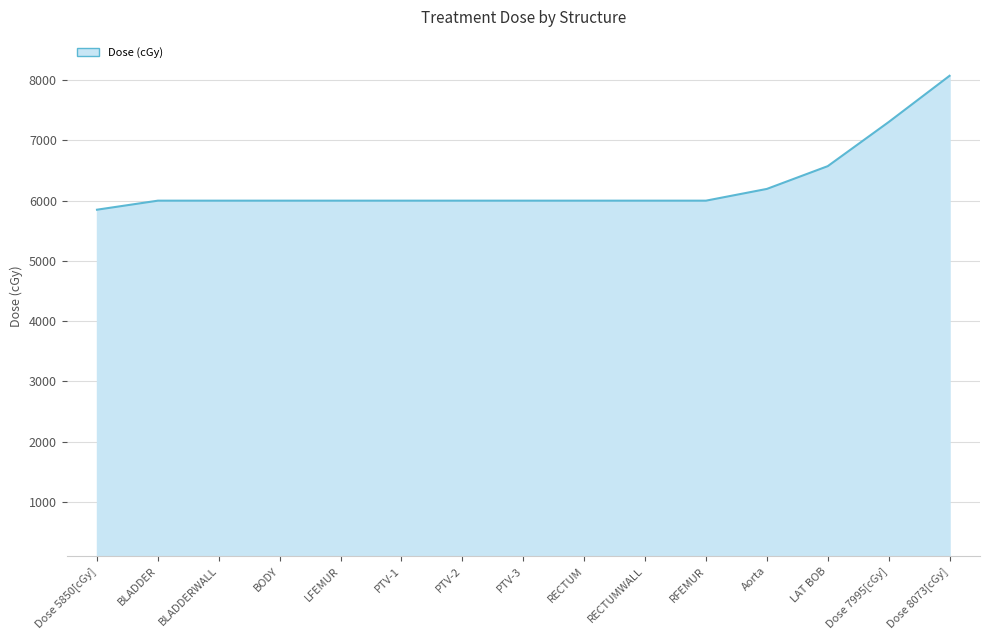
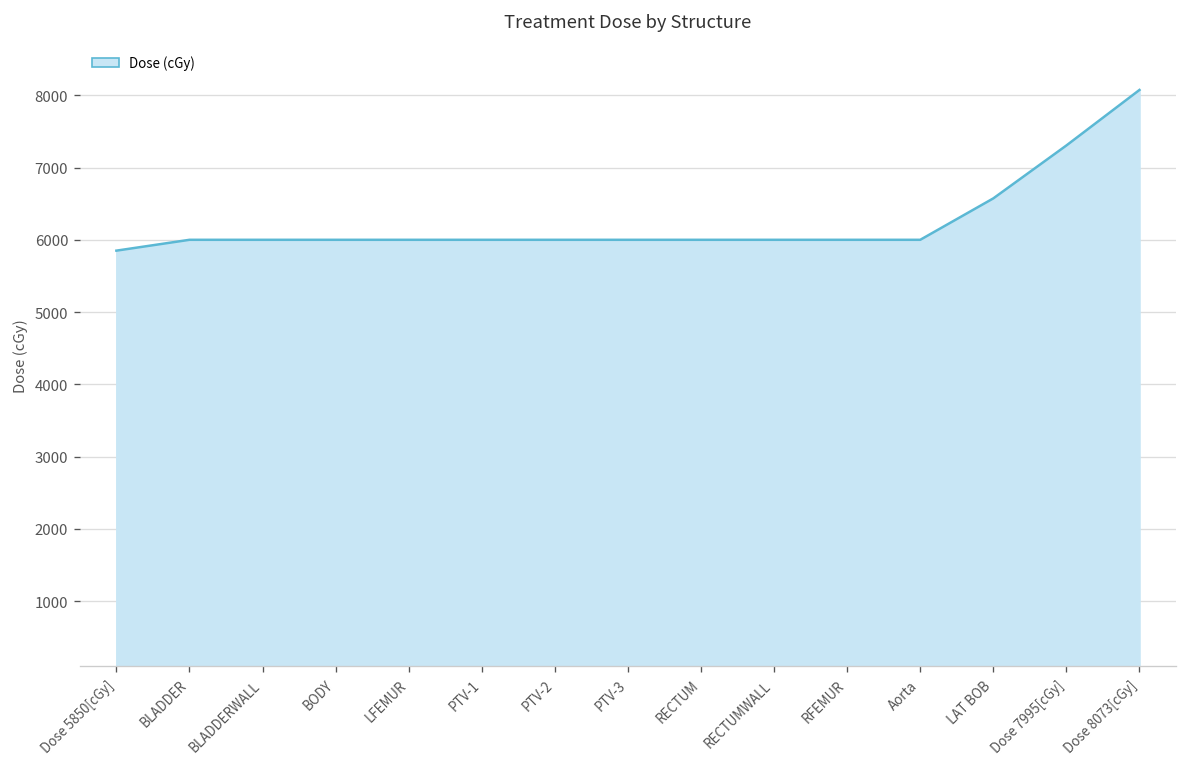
  {
    "Dose 5850[cGy]": 5900,
    "BLADDER": 6000,
    "BLADDERWALL": 6000,
    "BODY": 6000,
    "LFEMUR": 6000,
    "PTV-1": 6000,
    "PTV-2": 6000,
    "PTV-3": 6000,
    "RECTUM": 6000,
    "RECTUMWALL": 6000,
    "RFEMUR": 6000,
-   "Aorta": 6200,
+   "Aorta": 6000,
    "LAT BOB": 6600,
    "Dose 7995[cGy]": 7300,
    "Dose 8073[cGy]": 8100
  }
